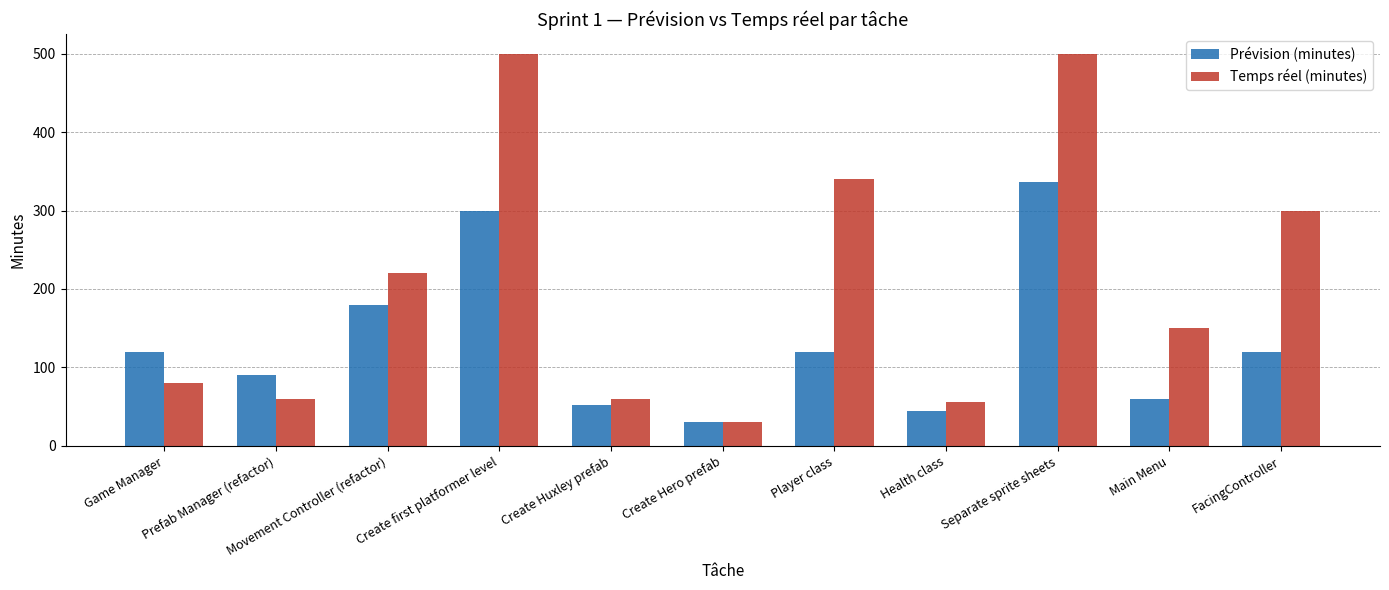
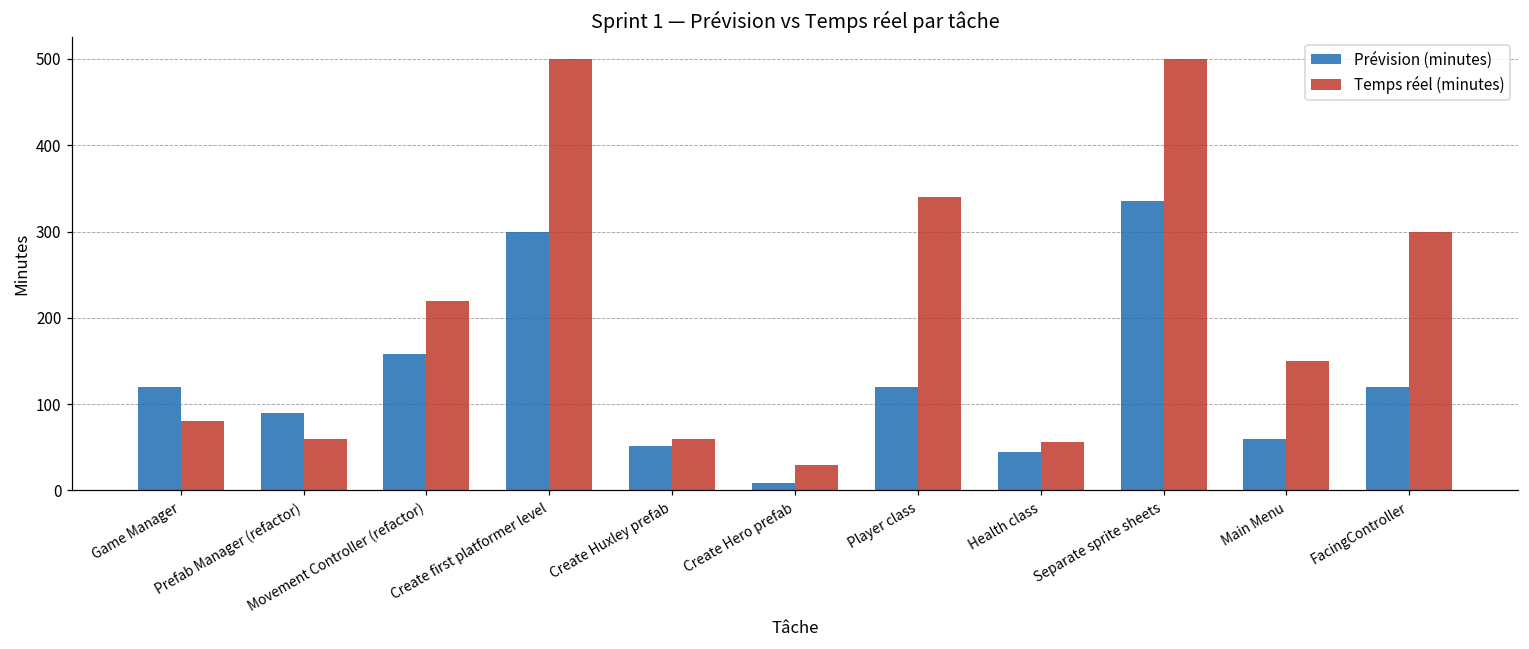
  {
    "Prévision (minutes)": {
      "Game Manager": 120,
      "Prefab Manager (refactor)": 90,
-     "Movement Controller (refactor)": 180,
+     "Movement Controller (refactor)": 160,
      "Create first platformer level": 300,
      "Create Huxley prefab": 50,
-     "Create Hero prefab": 30,
+     "Create Hero prefab": 10,
      "Player class": 120,
      "Health class": 50,
      "Separate sprite sheets": 340,
      "Main Menu": 60,
      "FacingController": 120
    },
    "Temps réel (minutes)": {
      "Game Manager": 80,
      "Prefab Manager (refactor)": 60,
      "Movement Controller (refactor)": 220,
      "Create first platformer level": 500,
      "Create Huxley prefab": 60,
      "Create Hero prefab": 30,
      "Player class": 340,
      "Health class": 60,
      "Separate sprite sheets": 500,
      "Main Menu": 150,
      "FacingController": 300
    }
  }
